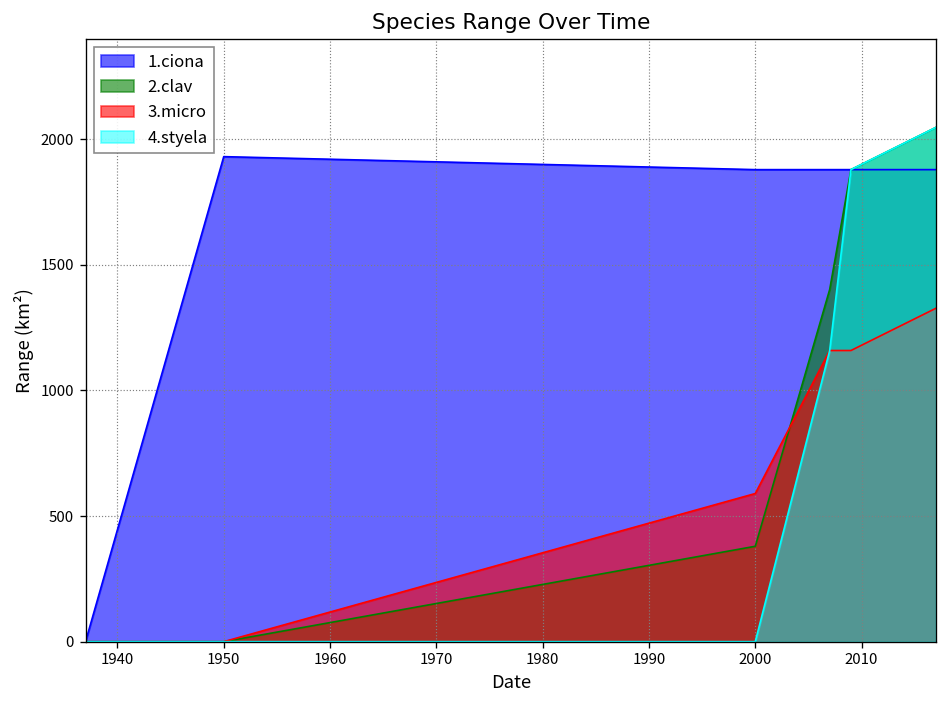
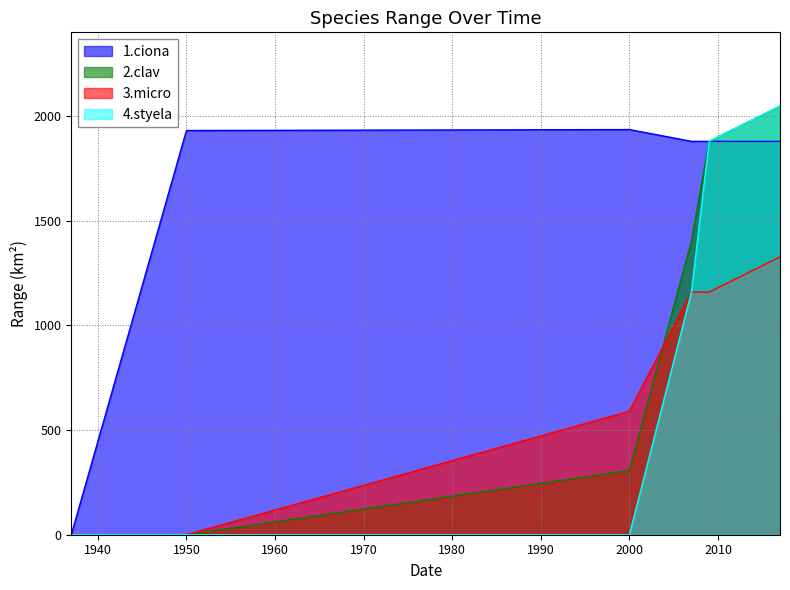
  {
    "1.ciona": {
      "1950": 1930,
-     "2000": 1880
+     "2000": 1940
    },
    "2.clav": {
-     "2000": 380
+     "2000": 310
    },
    "3.micro": {
      "2000": 590
    },
    "4.styela": {
      "2000": 0
    }
  }
